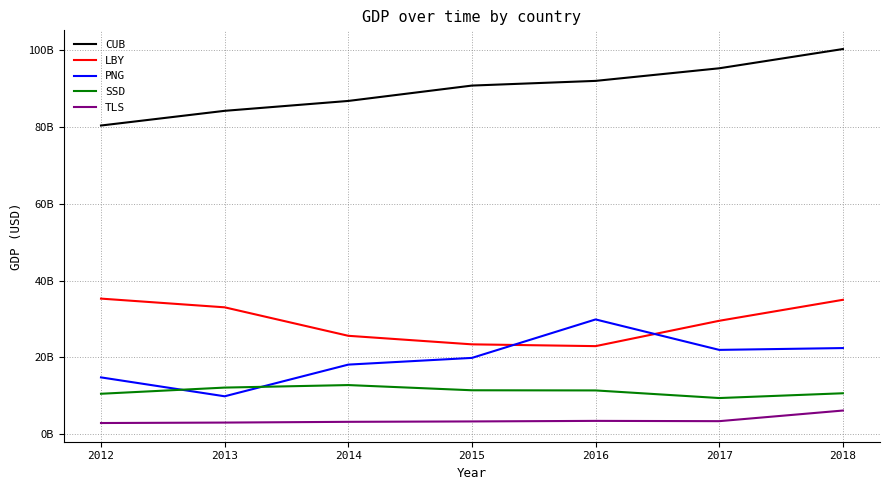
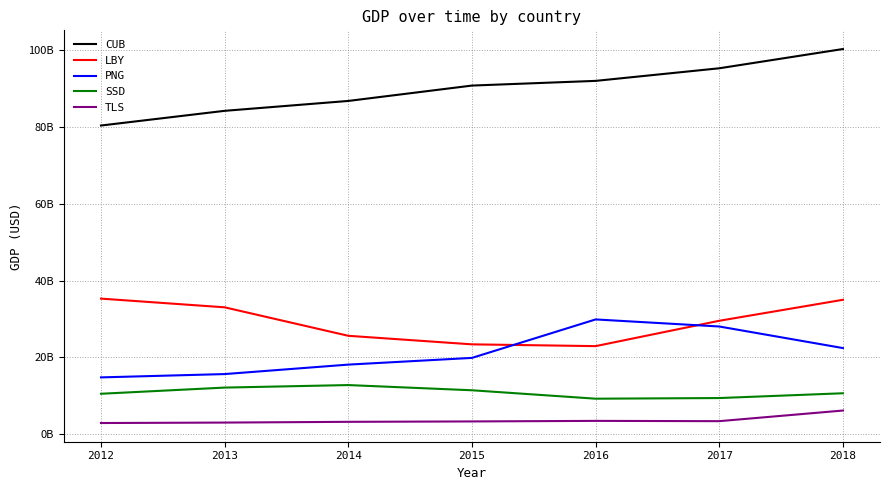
  {
    "CUB": {
      "2012": 80000000000,
      "2013": 84000000000,
      "2014": 87000000000,
      "2015": 91000000000,
      "2016": 92000000000,
      "2017": 95000000000,
      "2018": 100000000000
    },
    "LBY": {
      "2012": 35000000000,
      "2013": 33000000000,
      "2014": 26000000000,
      "2015": 23000000000,
      "2016": 23000000000,
      "2017": 30000000000,
      "2018": 35000000000
    },
    "PNG": {
      "2012": 15000000000,
-     "2013": 10000000000,
+     "2013": 16000000000,
      "2014": 18000000000,
      "2015": 20000000000,
      "2016": 30000000000,
-     "2017": 22000000000,
+     "2017": 28000000000,
      "2018": 22000000000
    },
    "SSD": {
      "2012": 10000000000,
      "2013": 12000000000,
      "2014": 13000000000,
      "2015": 11000000000,
-     "2016": 11000000000,
+     "2016": 9000000000,
      "2017": 9000000000,
      "2018": 11000000000
    },
    "TLS": {
      "2012": 3000000000,
      "2013": 3000000000,
      "2014": 3000000000,
      "2015": 3000000000,
      "2016": 3000000000,
      "2017": 3000000000,
      "2018": 6000000000
    }
  }
